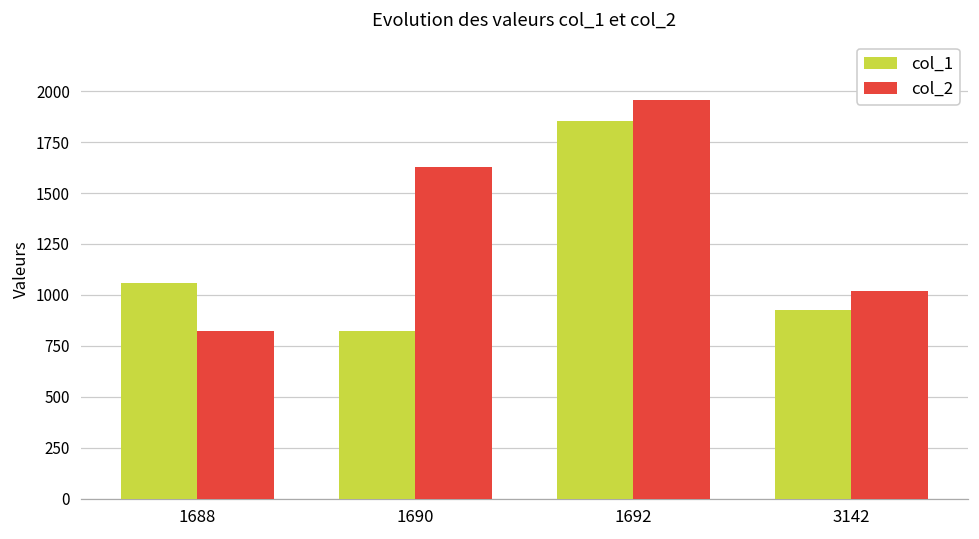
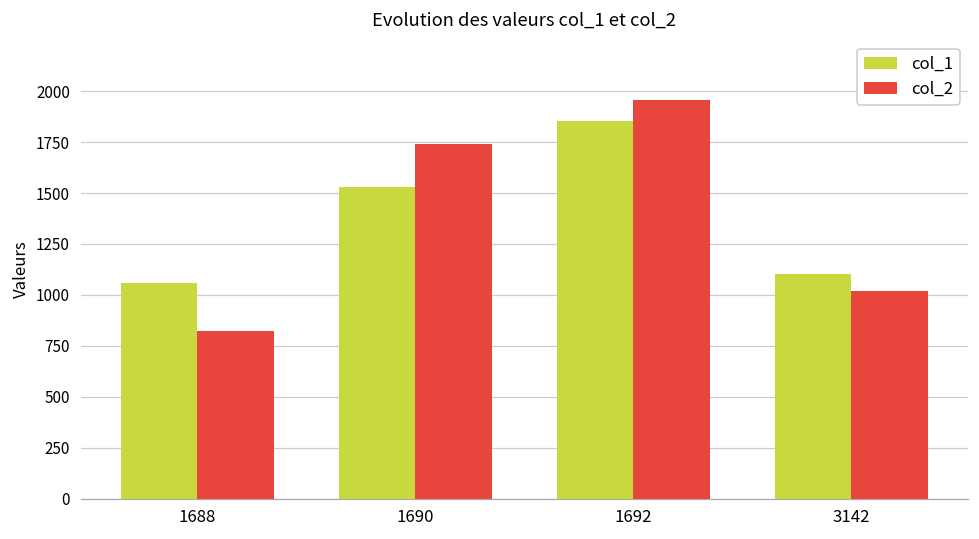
  {
    "col_1": {
      "1688": 1060,
-     "1690": 820,
+     "1690": 1530,
      "1692": 1860,
-     "3142": 930
+     "3142": 1100
    },
    "col_2": {
      "1688": 820,
-     "1690": 1630,
+     "1690": 1740,
      "1692": 1960,
      "3142": 1020
    }
  }
